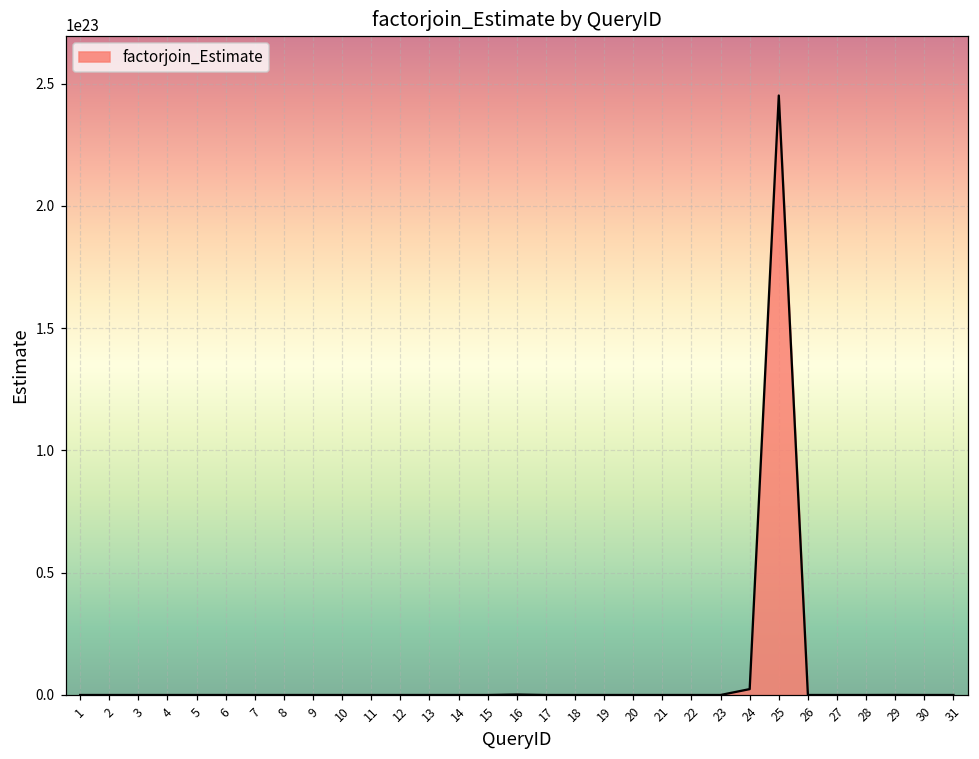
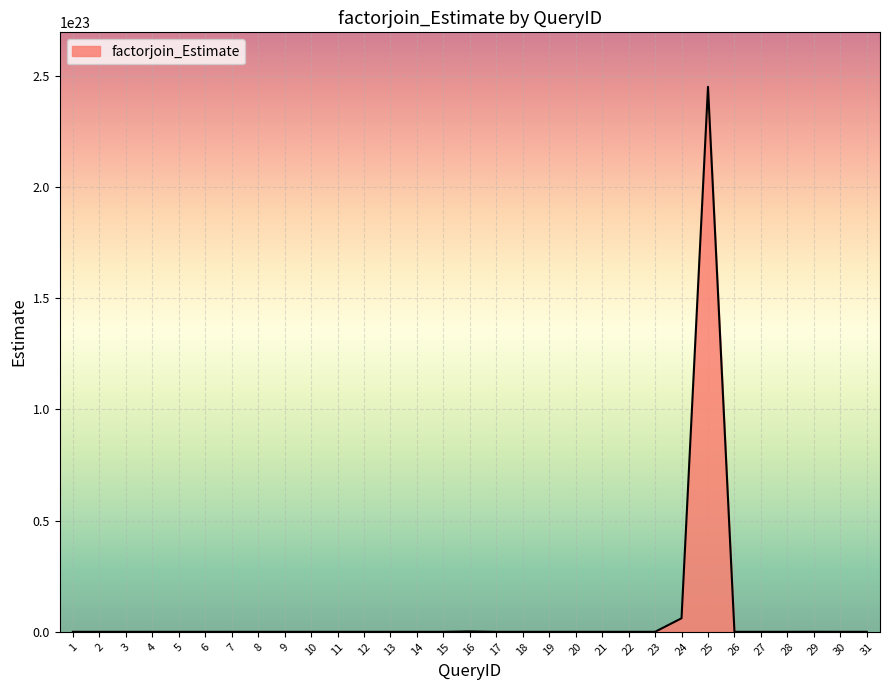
  {
    "1": 0,
    "2": 0,
    "3": 0,
    "4": 0,
    "5": 0,
    "6": 0,
    "7": 0,
    "8": 0,
    "9": 0,
    "10": 0,
    "11": 0,
    "12": 0,
    "13": 0,
    "14": 0,
    "15": 0,
    "16": 0,
    "17": 0,
    "18": 0,
    "19": 0,
    "20": 0,
    "21": 0,
    "22": 0,
    "23": 0,
-   "24": 2000000000000000000000,
+   "24": 6000000000000000000000,
    "25": 245000000000000000000000,
    "26": 0,
    "27": 0,
    "28": 0,
    "29": 0,
    "30": 0,
    "31": 0
  }
